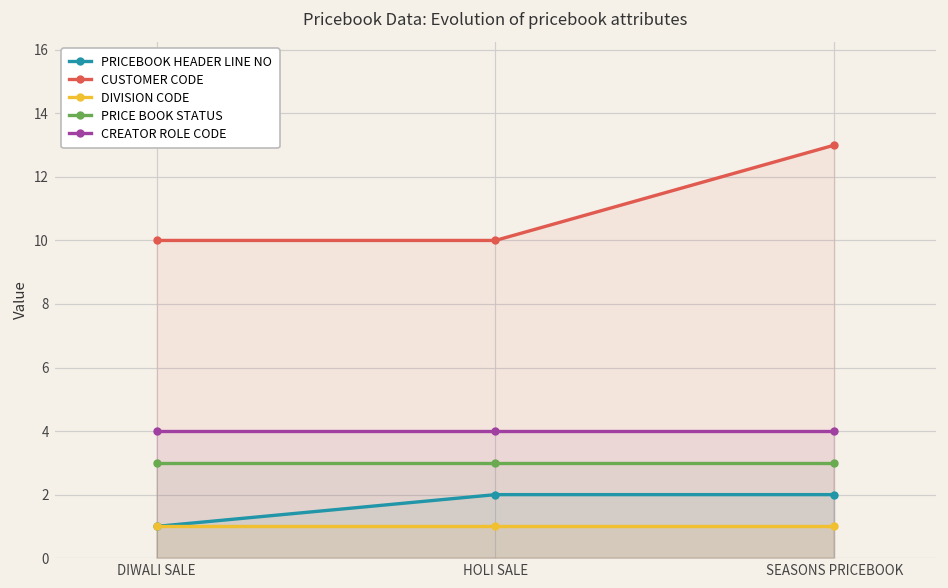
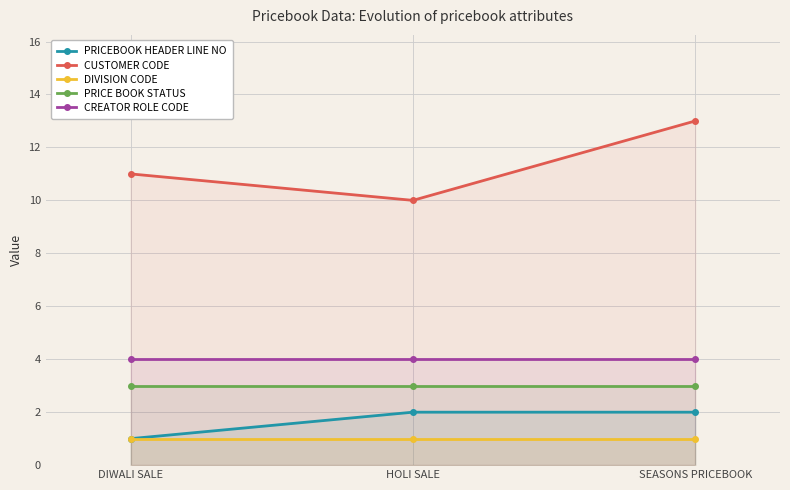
  {
    "PRICEBOOK HEADER LINE NO": {
      "HOLI SALE": 2,
      "SEASONS PRICEBOOK": 2
    },
    "CUSTOMER CODE": {
-     "DIWALI SALE": 10,
+     "DIWALI SALE": 11,
      "HOLI SALE": 10,
      "SEASONS PRICEBOOK": 13
    },
    "DIVISION CODE": {
      "HOLI SALE": 1,
      "SEASONS PRICEBOOK": 1
    },
    "PRICE BOOK STATUS": {
      "DIWALI SALE": 3,
      "HOLI SALE": 3,
      "SEASONS PRICEBOOK": 3
    },
    "CREATOR ROLE CODE": {
      "DIWALI SALE": 4,
      "HOLI SALE": 4,
      "SEASONS PRICEBOOK": 4
    }
  }
